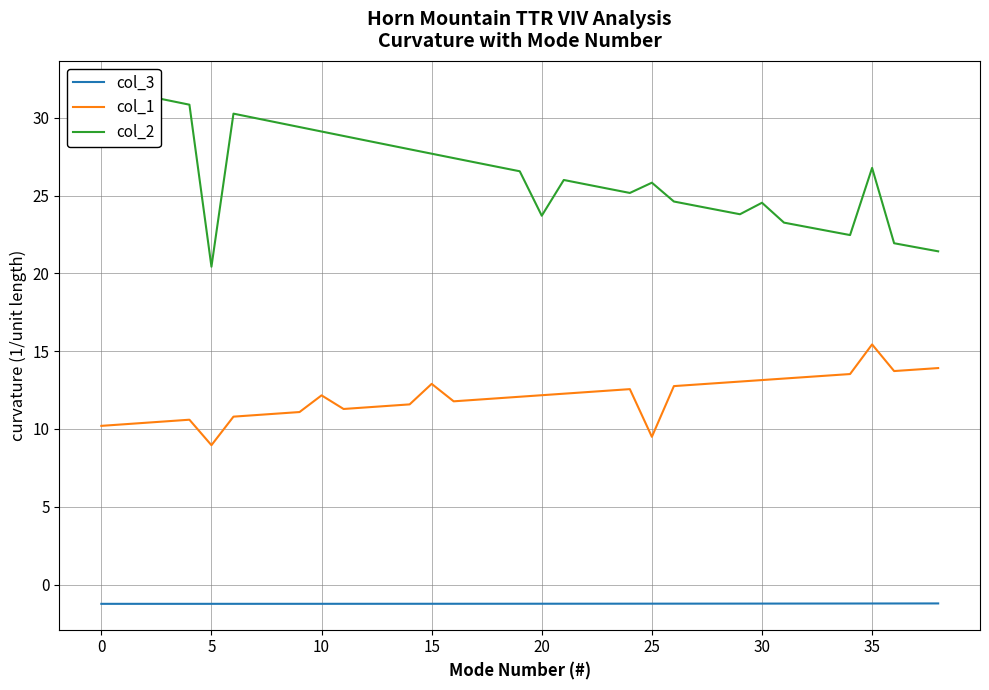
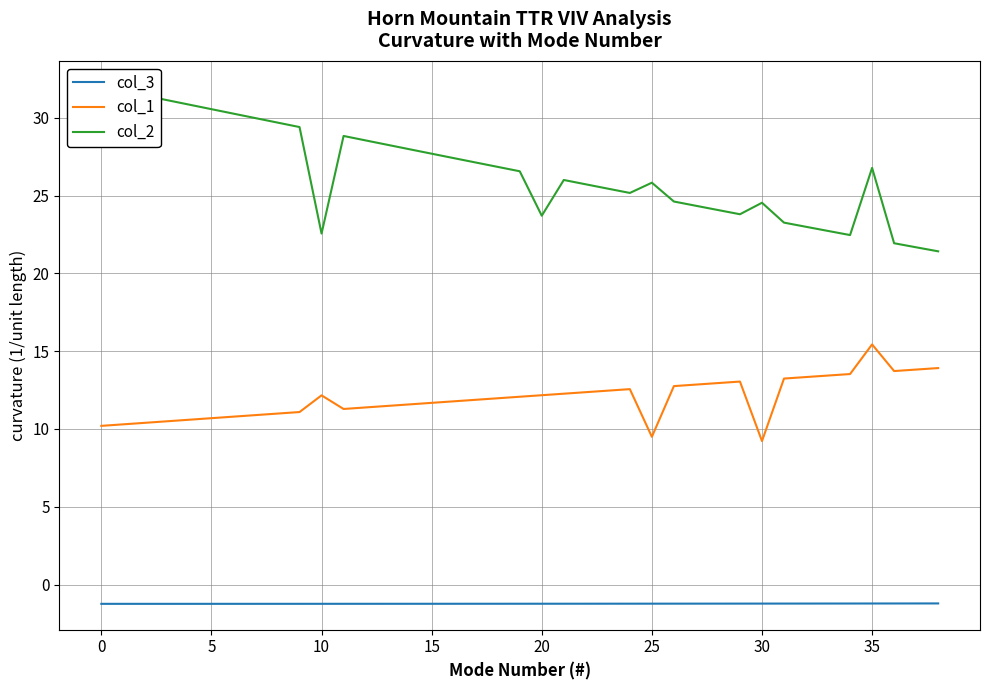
  {
    "col_3": {
      "0": -1.2,
      "5": -1.2,
      "10": -1.2,
      "15": -1.2,
      "20": -1.2,
      "25": -1.2,
      "30": -1.2,
      "35": -1.2
    },
    "col_1": {
      "0": 10.2,
-     "5": 9.0,
+     "5": 10.7,
      "10": 12.2,
-     "15": 12.9,
+     "15": 11.7,
      "20": 12.2,
      "25": 9.5,
-     "30": 13.1,
+     "30": 9.2,
      "35": 15.4
    },
    "col_2": {
-     "5": 20.4,
-     "10": 29.1,
+     "5": 30.6,
+     "10": 22.6,
      "15": 27.7,
      "20": 23.7,
      "25": 25.8,
      "30": 24.5,
      "35": 26.8
    }
  }
